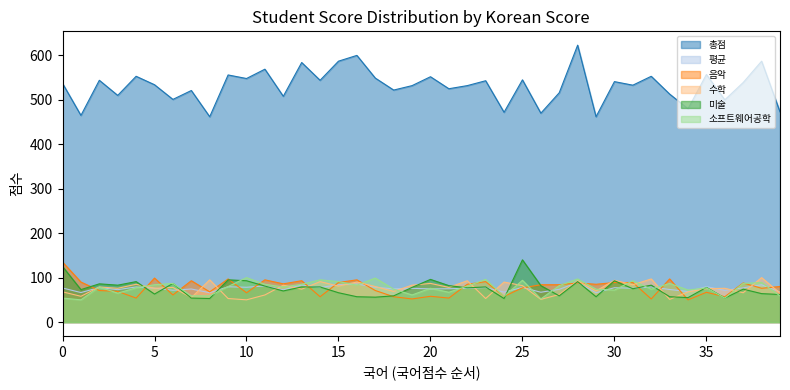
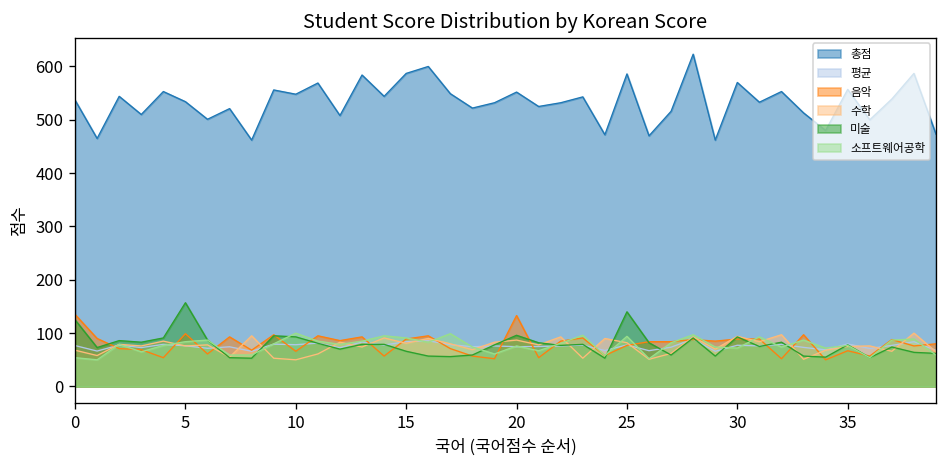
  {
    "총점": {
      "0": 540,
      "5": 530,
      "10": 550,
      "15": 590,
      "20": 550,
-     "25": 550,
-     "30": 540
+     "25": 590,
+     "30": 570
    },
    "평균": {
      "0": 80,
      "10": 80
    },
    "음악": {
      "0": 140,
      "5": 100,
      "10": 70,
-     "20": 60,
+     "20": 130,
      "35": 70
    },
    "수학": {
      "0": 70,
      "10": 50,
      "20": 90
    },
    "미술": {
      "0": 130,
-     "5": 60,
+     "5": 160,
      "10": 90,
      "15": 70,
      "20": 100,
      "25": 140
    },
    "소프트웨어공학": {
      "0": 50,
      "5": 80,
      "10": 100,
      "25": 90
    }
  }
